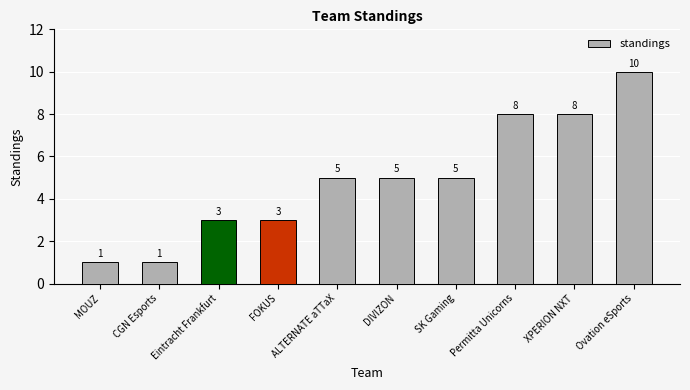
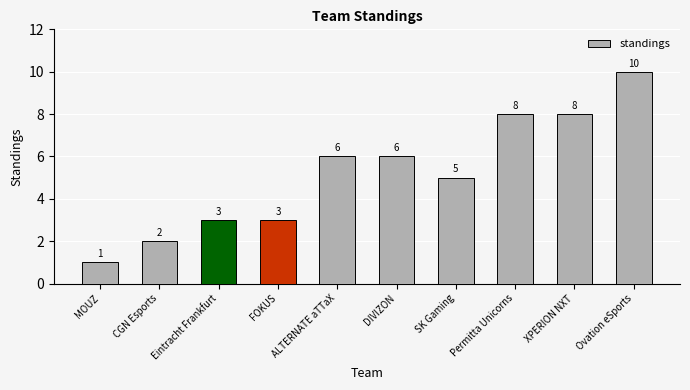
  {
    "MOUZ": 1,
-   "CGN Esports": 1,
+   "CGN Esports": 2,
    "Eintracht Frankfurt": 3,
    "FOKUS": 3,
-   "ALTERNATE aTTaX": 5,
-   "DIVIZON": 5,
+   "ALTERNATE aTTaX": 6,
+   "DIVIZON": 6,
    "SK Gaming": 5,
    "Permitta Unicorns": 8,
    "XPERION NXT": 8,
    "Ovation eSports": 10
  }
